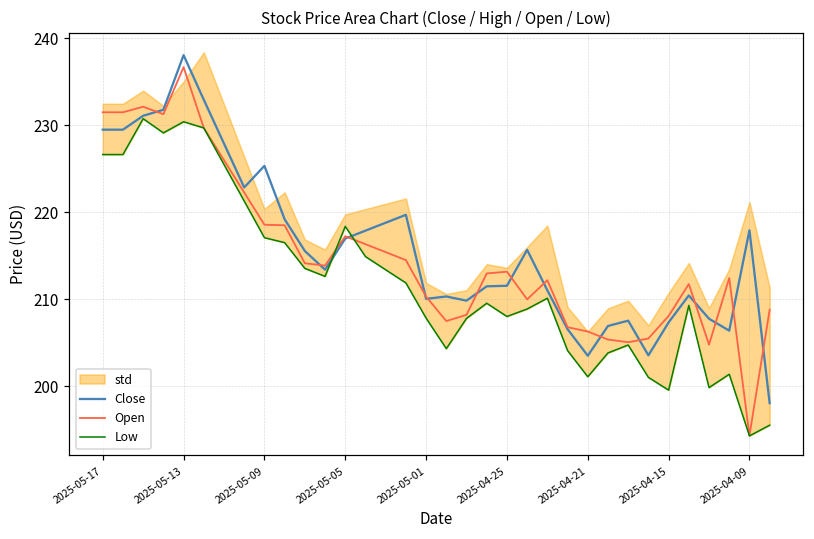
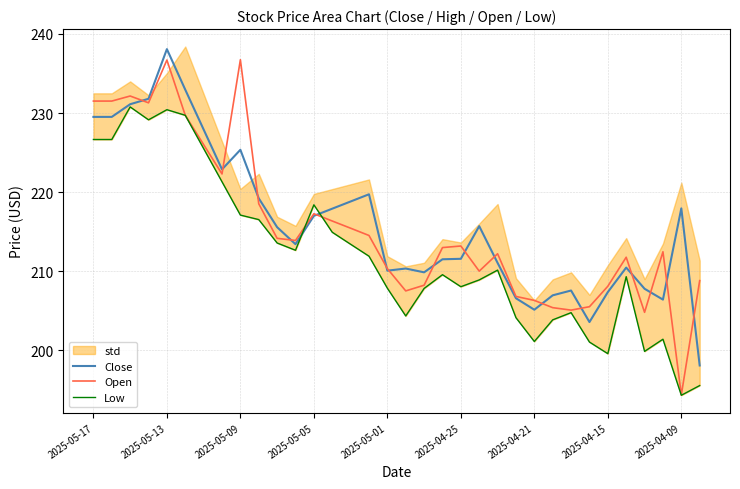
  {
    "Close": {
      "2025-05-17": 230,
      "2025-05-13": 238,
      "2025-05-09": 225,
      "2025-04-25": 212,
-     "2025-04-21": 204,
+     "2025-04-21": 205,
      "2025-04-15": 207,
      "2025-04-09": 218
    },
    "Open": {
      "2025-05-17": 232,
      "2025-05-13": 237,
-     "2025-05-09": 219,
+     "2025-05-09": 237,
      "2025-04-25": 213,
      "2025-04-15": 208
    },
    "Low": {
      "2025-05-17": 227,
      "2025-05-13": 230,
      "2025-05-09": 217,
      "2025-05-05": 218,
      "2025-05-01": 208,
      "2025-04-25": 208,
      "2025-04-21": 201,
      "2025-04-15": 200
    }
  }
